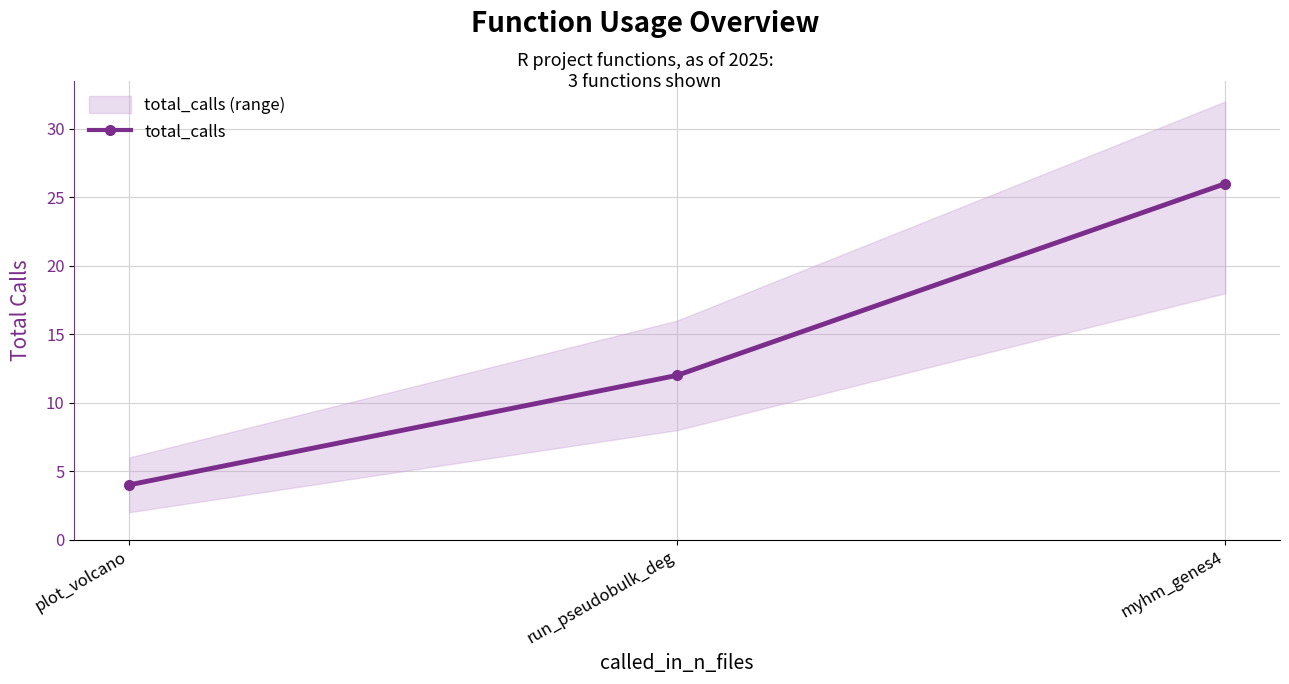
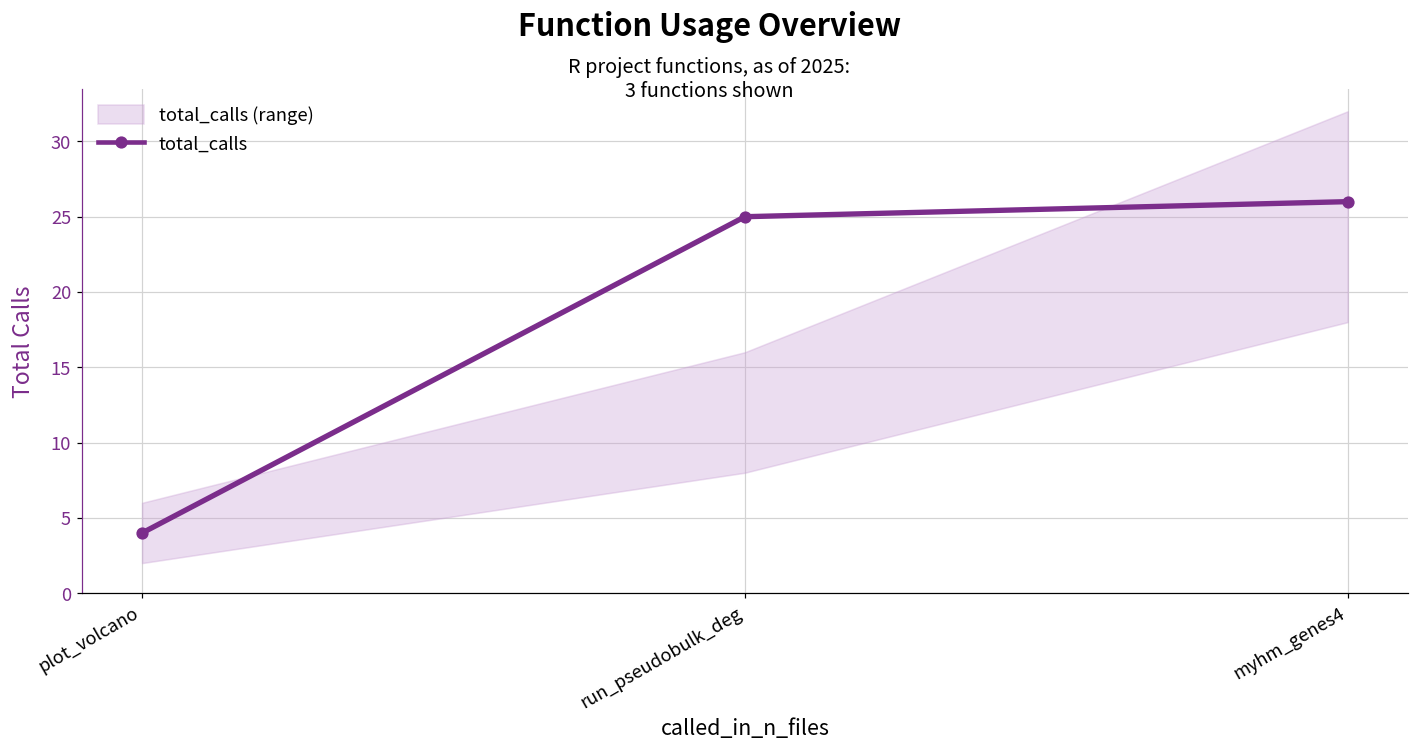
  {
    "total_calls": {
      "plot_volcano": 4,
-     "run_pseudobulk_deg": 12,
+     "run_pseudobulk_deg": 25,
      "myhm_genes4": 26
    }
  }
